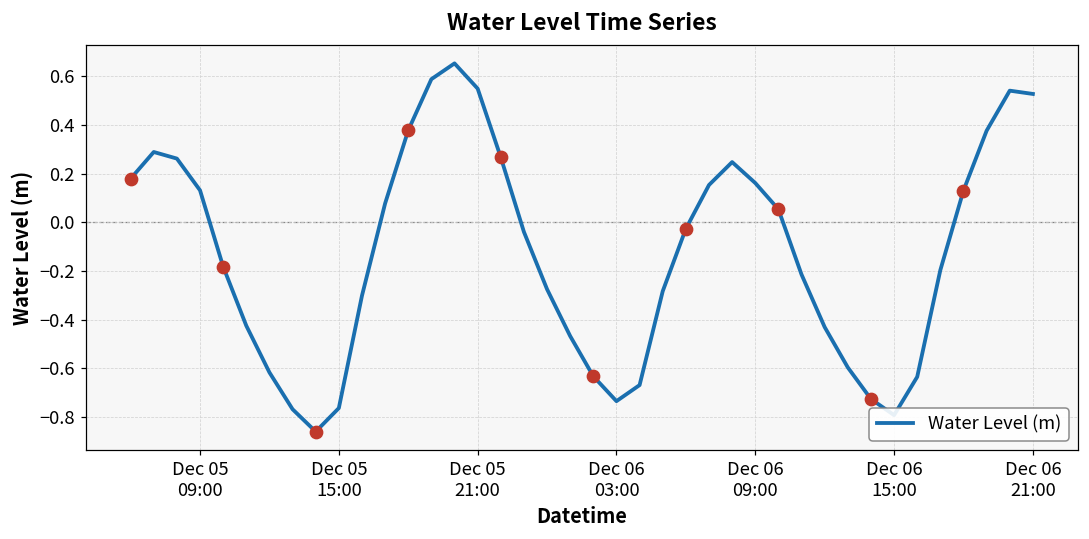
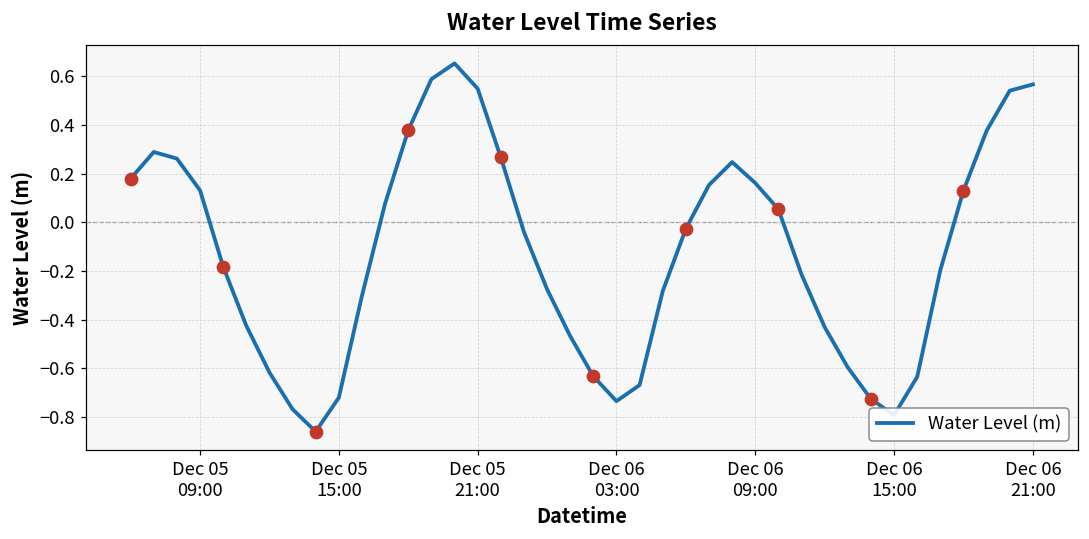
  {
    "Water Level (m)": {
      "Dec 05 09:00": 0.13,
-     "Dec 05 15:00": -0.76,
+     "Dec 05 15:00": -0.72,
      "Dec 05 21:00": 0.55,
      "Dec 06 03:00": -0.73,
      "Dec 06 09:00": 0.16,
-     "Dec 06 21:00": 0.53
+     "Dec 06 21:00": 0.57
    }
  }
